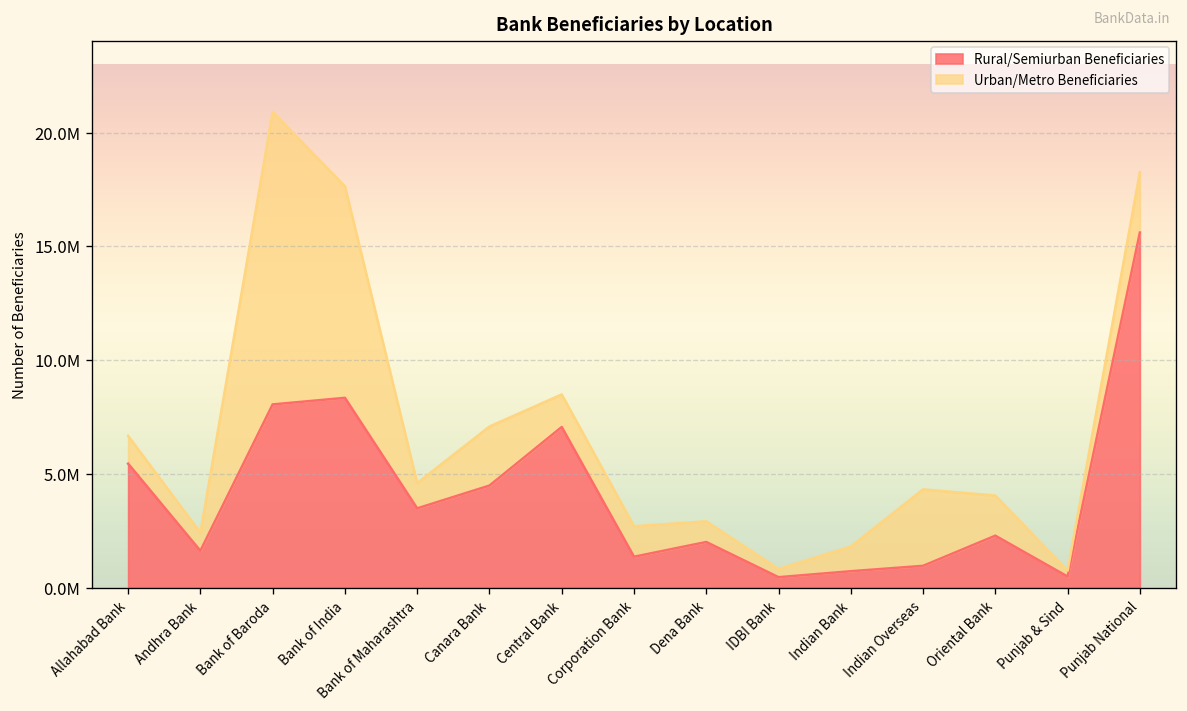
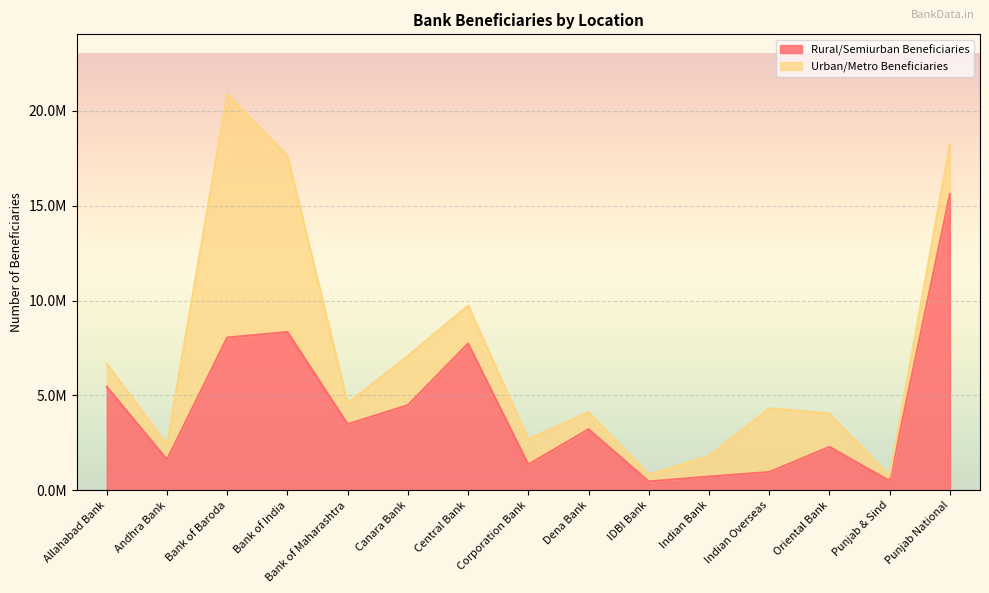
  {
    "Rural/Semiurban Beneficiaries": {
      "Allahabad Bank": 5500000,
      "Andhra Bank": 1600000,
      "Bank of Baroda": 8100000,
      "Bank of India": 8300000,
      "Bank of Maharashtra": 3500000,
      "Canara Bank": 4500000,
-     "Central Bank": 7100000,
+     "Central Bank": 7700000,
      "Corporation Bank": 1400000,
-     "Dena Bank": 2000000,
+     "Dena Bank": 3200000,
      "IDBI Bank": 500000,
      "Indian Bank": 700000,
      "Indian Overseas": 1000000,
      "Oriental Bank": 2300000,
      "Punjab & Sind": 500000,
      "Punjab National": 15600000
    },
    "Urban/Metro Beneficiaries": {
      "Allahabad Bank": 1200000,
      "Andhra Bank": 800000,
      "Bank of Baroda": 12800000,
      "Bank of India": 9300000,
      "Bank of Maharashtra": 1100000,
      "Canara Bank": 2600000,
-     "Central Bank": 1400000,
+     "Central Bank": 2000000,
      "Corporation Bank": 1300000,
      "Dena Bank": 900000,
      "IDBI Bank": 400000,
      "Indian Bank": 1100000,
      "Indian Overseas": 3400000,
      "Oriental Bank": 1800000,
      "Punjab & Sind": 300000,
      "Punjab National": 2700000
    }
  }
